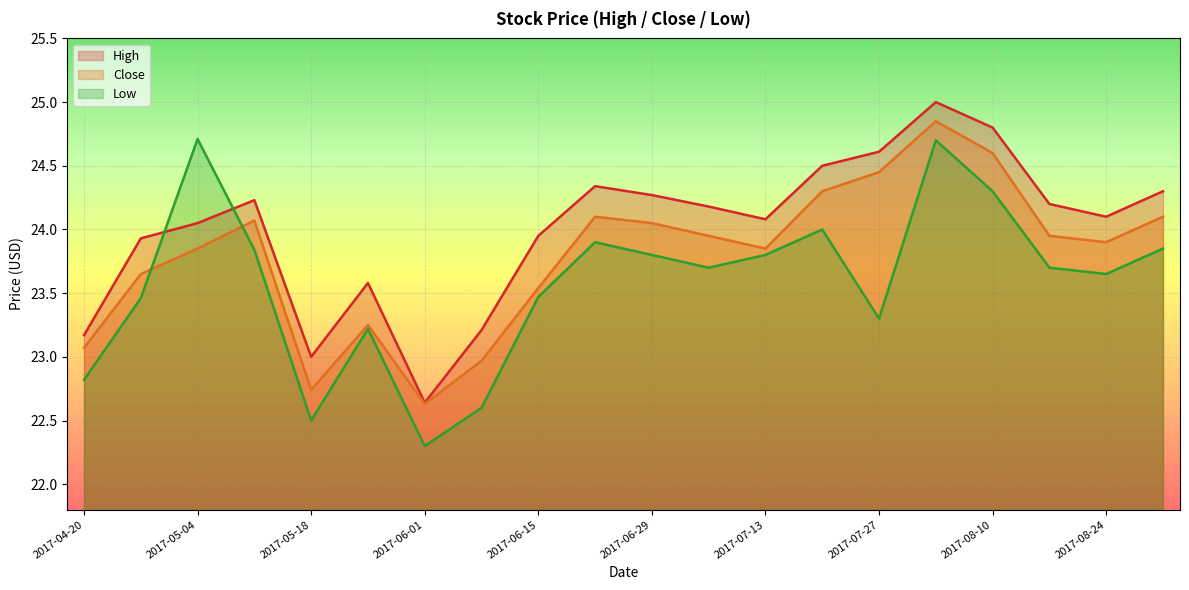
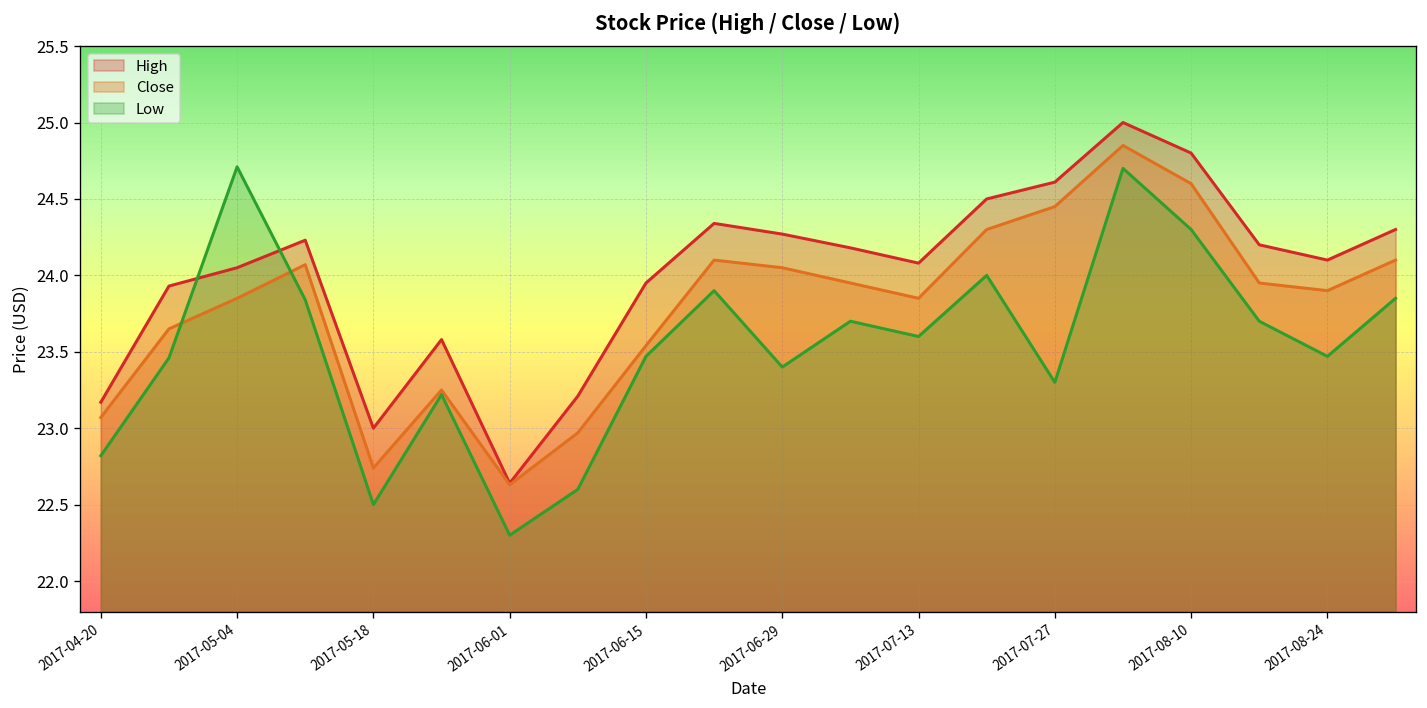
  {
    "Low": {
      "2017-04-20": 22.82,
      "2017-05-04": 24.71,
      "2017-05-18": 22.50,
      "2017-06-01": 22.30,
      "2017-06-15": 23.47,
-     "2017-06-29": 23.8,
-     "2017-07-13": 23.8,
+     "2017-06-29": 23.4,
+     "2017-07-13": 23.6,
      "2017-07-27": 23.30,
      "2017-08-10": 24.30,
-     "2017-08-24": 23.65
+     "2017-08-24": 23.47
    }
  }
